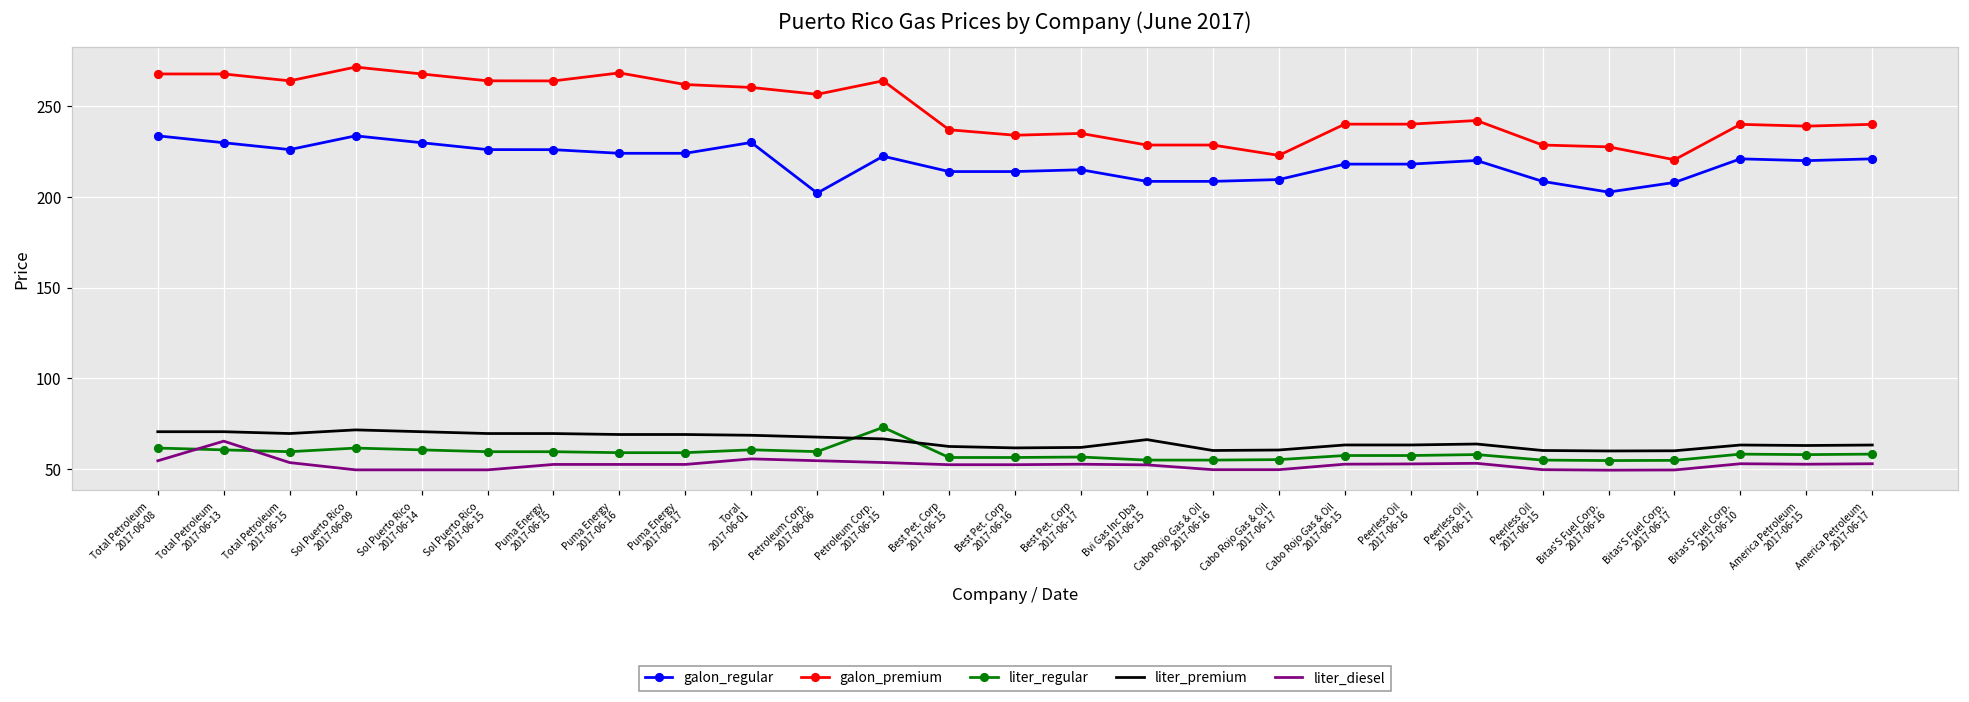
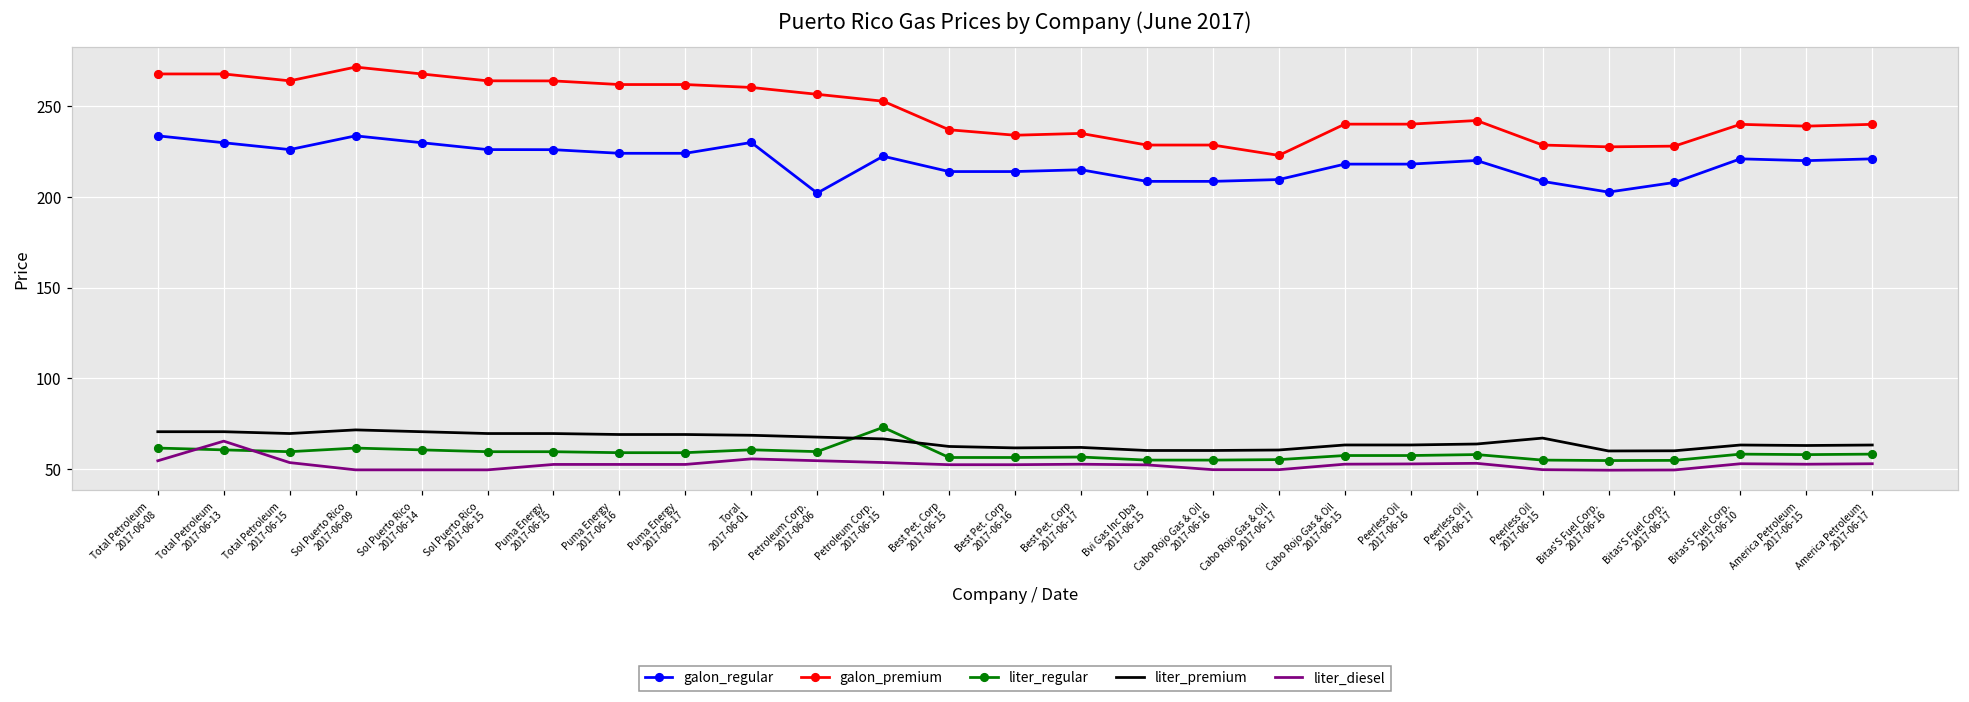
  {
    "galon_regular": {
      "Total Petroleum 2017-06-08": 234,
      "Total Petroleum 2017-06-13": 230,
      "Total Petroleum 2017-06-15": 226,
      "Sol Puerto Rico 2017-06-09": 234,
      "Sol Puerto Rico 2017-06-14": 230,
      "Sol Puerto Rico 2017-06-15": 226,
      "Puma Energy 2017-06-15": 226,
      "Puma Energy 2017-06-16": 224,
      "Puma Energy 2017-06-17": 224,
      "Toral 2017-06-01": 230,
      "Petroleum Corp. 2017-06-06": 202,
      "Petroleum Corp. 2017-06-15": 222,
      "Best Pet. Corp 2017-06-15": 214,
      "Best Pet. Corp 2017-06-16": 214,
      "Best Pet. Corp 2017-06-17": 215,
      "Bvi Gas Inc Dba 2017-06-15": 209,
      "Cabo Rojo Gas & Oil 2017-06-16": 209,
      "Cabo Rojo Gas & Oil 2017-06-17": 210,
      "Cabo Rojo Gas & Oil 2017-06-15": 218,
      "Peerless Oil 2017-06-16": 218,
      "Peerless Oil 2017-06-17": 220,
      "Peerless Oil 2017-06-15": 209,
      "Bitas'S Fuel Corp. 2017-06-16": 203,
      "Bitas'S Fuel Corp. 2017-06-17": 208,
      "Bitas'S Fuel Corp. 2017-06-10": 221,
      "America Petroleum 2017-06-15": 220,
      "America Petroleum 2017-06-17": 221
    },
    "galon_premium": {
      "Total Petroleum 2017-06-08": 268,
      "Total Petroleum 2017-06-13": 268,
      "Total Petroleum 2017-06-15": 264,
      "Sol Puerto Rico 2017-06-09": 271,
      "Sol Puerto Rico 2017-06-14": 268,
      "Sol Puerto Rico 2017-06-15": 264,
      "Puma Energy 2017-06-15": 264,
-     "Puma Energy 2017-06-16": 268,
+     "Puma Energy 2017-06-16": 262,
      "Puma Energy 2017-06-17": 262,
      "Toral 2017-06-01": 260,
      "Petroleum Corp. 2017-06-06": 256,
-     "Petroleum Corp. 2017-06-15": 264,
+     "Petroleum Corp. 2017-06-15": 253,
      "Best Pet. Corp 2017-06-15": 237,
      "Best Pet. Corp 2017-06-16": 234,
      "Best Pet. Corp 2017-06-17": 235,
      "Bvi Gas Inc Dba 2017-06-15": 229,
      "Cabo Rojo Gas & Oil 2017-06-16": 229,
      "Cabo Rojo Gas & Oil 2017-06-17": 223,
      "Cabo Rojo Gas & Oil 2017-06-15": 240,
      "Peerless Oil 2017-06-16": 240,
      "Peerless Oil 2017-06-17": 242,
      "Peerless Oil 2017-06-15": 229,
      "Bitas'S Fuel Corp. 2017-06-16": 228,
-     "Bitas'S Fuel Corp. 2017-06-17": 220,
+     "Bitas'S Fuel Corp. 2017-06-17": 228,
      "Bitas'S Fuel Corp. 2017-06-10": 240,
      "America Petroleum 2017-06-15": 239,
      "America Petroleum 2017-06-17": 240
    },
    "liter_regular": {
      "Total Petroleum 2017-06-08": 62,
      "Total Petroleum 2017-06-13": 61,
      "Total Petroleum 2017-06-15": 60,
      "Sol Puerto Rico 2017-06-09": 62,
      "Sol Puerto Rico 2017-06-14": 61,
      "Sol Puerto Rico 2017-06-15": 60,
      "Puma Energy 2017-06-15": 60,
      "Puma Energy 2017-06-16": 59,
      "Puma Energy 2017-06-17": 59,
      "Toral 2017-06-01": 61,
      "Petroleum Corp. 2017-06-06": 60,
      "Petroleum Corp. 2017-06-15": 73,
      "Best Pet. Corp 2017-06-15": 57,
      "Best Pet. Corp 2017-06-16": 57,
      "Best Pet. Corp 2017-06-17": 57,
      "Bvi Gas Inc Dba 2017-06-15": 55,
      "Cabo Rojo Gas & Oil 2017-06-16": 55,
      "Cabo Rojo Gas & Oil 2017-06-17": 55,
      "Cabo Rojo Gas & Oil 2017-06-15": 58,
      "Peerless Oil 2017-06-16": 58,
      "Peerless Oil 2017-06-17": 58,
      "Peerless Oil 2017-06-15": 55,
      "Bitas'S Fuel Corp. 2017-06-16": 55,
      "Bitas'S Fuel Corp. 2017-06-17": 55,
      "Bitas'S Fuel Corp. 2017-06-10": 58,
      "America Petroleum 2017-06-15": 58,
      "America Petroleum 2017-06-17": 58
    },
    "liter_premium": {
      "Total Petroleum 2017-06-08": 71,
      "Total Petroleum 2017-06-13": 71,
      "Total Petroleum 2017-06-15": 70,
      "Sol Puerto Rico 2017-06-09": 72,
      "Sol Puerto Rico 2017-06-14": 71,
      "Sol Puerto Rico 2017-06-15": 70,
      "Puma Energy 2017-06-15": 70,
      "Puma Energy 2017-06-16": 69,
      "Puma Energy 2017-06-17": 69,
      "Toral 2017-06-01": 69,
      "Petroleum Corp. 2017-06-06": 68,
      "Petroleum Corp. 2017-06-15": 67,
      "Best Pet. Corp 2017-06-15": 63,
      "Best Pet. Corp 2017-06-16": 62,
      "Best Pet. Corp 2017-06-17": 62,
-     "Bvi Gas Inc Dba 2017-06-15": 66,
+     "Bvi Gas Inc Dba 2017-06-15": 60,
      "Cabo Rojo Gas & Oil 2017-06-16": 60,
      "Cabo Rojo Gas & Oil 2017-06-17": 61,
      "Cabo Rojo Gas & Oil 2017-06-15": 63,
      "Peerless Oil 2017-06-16": 63,
      "Peerless Oil 2017-06-17": 64,
-     "Peerless Oil 2017-06-15": 60,
+     "Peerless Oil 2017-06-15": 67,
      "Bitas'S Fuel Corp. 2017-06-16": 60,
      "Bitas'S Fuel Corp. 2017-06-17": 60,
      "Bitas'S Fuel Corp. 2017-06-10": 63,
      "America Petroleum 2017-06-15": 63,
      "America Petroleum 2017-06-17": 63
    },
    "liter_diesel": {
      "Total Petroleum 2017-06-08": 55,
      "Total Petroleum 2017-06-13": 66,
      "Total Petroleum 2017-06-15": 54,
      "Sol Puerto Rico 2017-06-09": 50,
      "Sol Puerto Rico 2017-06-14": 50,
      "Sol Puerto Rico 2017-06-15": 50,
      "Puma Energy 2017-06-15": 53,
      "Puma Energy 2017-06-16": 53,
      "Puma Energy 2017-06-17": 53,
      "Toral 2017-06-01": 56,
      "Petroleum Corp. 2017-06-06": 55,
      "Petroleum Corp. 2017-06-15": 54,
      "Best Pet. Corp 2017-06-15": 53,
      "Best Pet. Corp 2017-06-16": 53,
      "Best Pet. Corp 2017-06-17": 53,
      "Bvi Gas Inc Dba 2017-06-15": 52,
      "Cabo Rojo Gas & Oil 2017-06-16": 50,
      "Cabo Rojo Gas & Oil 2017-06-17": 50,
      "Cabo Rojo Gas & Oil 2017-06-15": 53,
      "Peerless Oil 2017-06-16": 53,
      "Peerless Oil 2017-06-17": 53,
      "Peerless Oil 2017-06-15": 50,
      "Bitas'S Fuel Corp. 2017-06-16": 50,
      "Bitas'S Fuel Corp. 2017-06-17": 50,
      "Bitas'S Fuel Corp. 2017-06-10": 53,
      "America Petroleum 2017-06-15": 53,
      "America Petroleum 2017-06-17": 53
    }
  }
